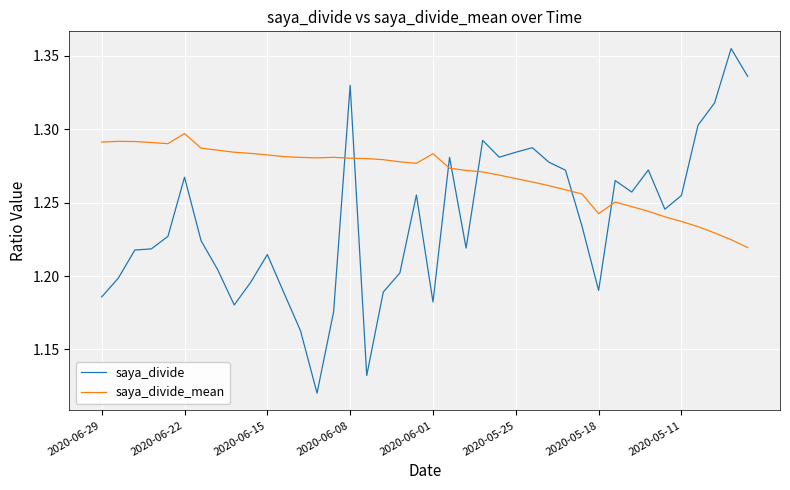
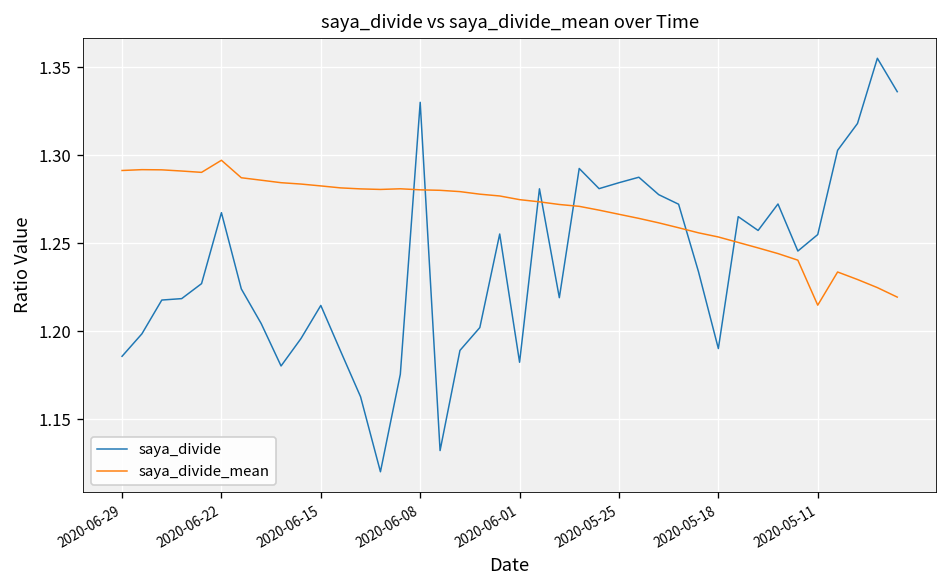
  {
    "saya_divide": {
      "2020-06-29": 1.186,
      "2020-06-22": 1.267,
      "2020-06-15": 1.215,
      "2020-06-08": 1.330,
      "2020-06-01": 1.182,
      "2020-05-25": 1.284,
      "2020-05-18": 1.190,
      "2020-05-11": 1.255
    },
    "saya_divide_mean": {
      "2020-06-29": 1.291,
      "2020-06-22": 1.297,
      "2020-06-15": 1.283,
      "2020-06-08": 1.280,
-     "2020-06-01": 1.283,
+     "2020-06-01": 1.275,
      "2020-05-25": 1.266,
-     "2020-05-18": 1.243,
-     "2020-05-11": 1.237
+     "2020-05-18": 1.254,
+     "2020-05-11": 1.215
    }
  }
